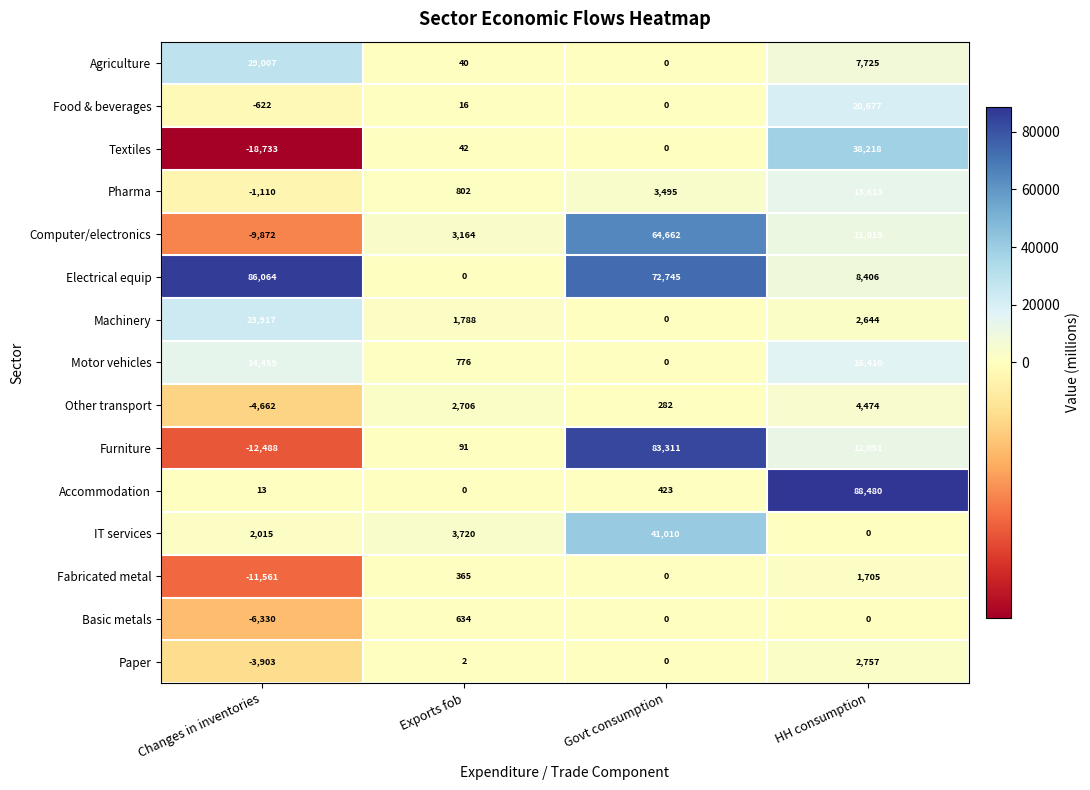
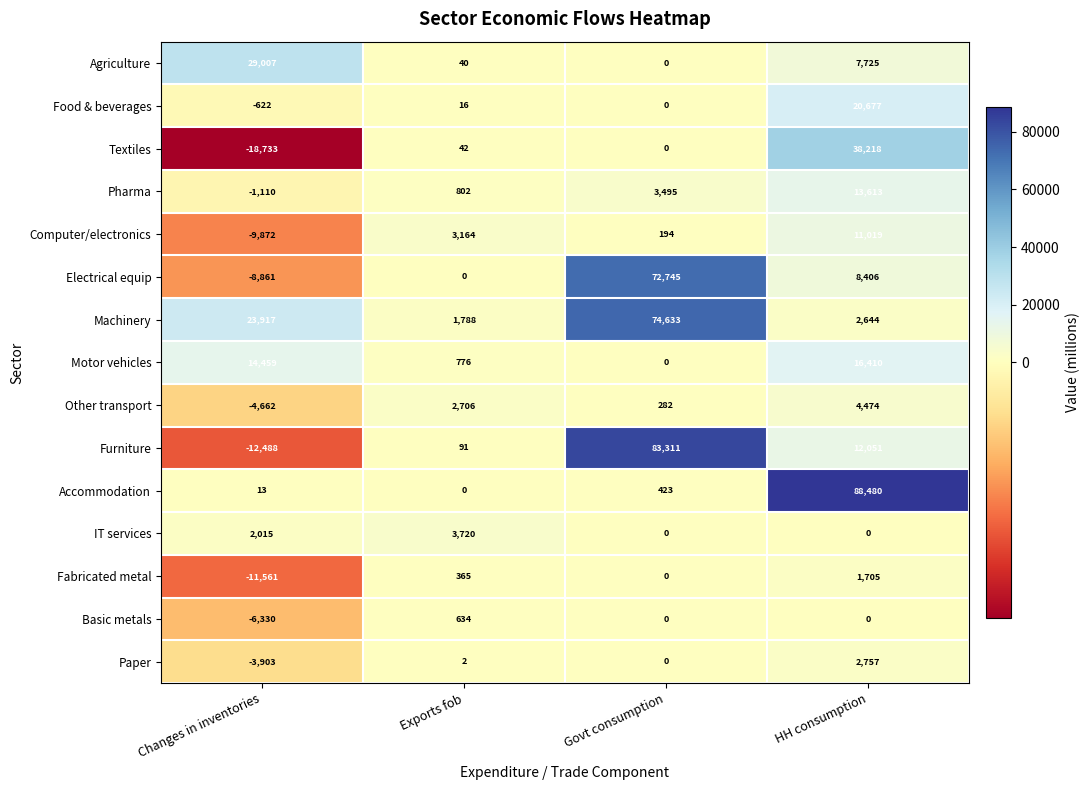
  {
    "Agriculture": {
      "Changes in inventories": "29,007",
      "Exports fob": "40",
      "Govt consumption": "0",
      "HH consumption": "7,725"
    },
    "Food & beverages": {
      "Changes in inventories": "-622",
      "Exports fob": "16",
      "Govt consumption": "0"
    },
    "Textiles": {
      "Changes in inventories": "-18,733",
      "Exports fob": "42",
      "Govt consumption": "0",
      "HH consumption": "38,218"
    },
    "Pharma": {
      "Changes in inventories": "-1,110",
      "Exports fob": "802",
      "Govt consumption": "3,495"
    },
    "Computer/electronics": {
      "Changes in inventories": "-9,872",
      "Exports fob": "3,164",
-     "Govt consumption": "64,662"
+     "Govt consumption": "194"
    },
    "Electrical equip": {
-     "Changes in inventories": "86,064",
+     "Changes in inventories": "-8,861",
      "Exports fob": "0",
      "Govt consumption": "72,745",
      "HH consumption": "8,406"
    },
    "Machinery": {
      "Changes in inventories": "23,917",
      "Exports fob": "1,788",
-     "Govt consumption": "0",
+     "Govt consumption": "74,633",
      "HH consumption": "2,644"
    },
    "Motor vehicles": {
      "Exports fob": "776",
      "Govt consumption": "0"
    },
    "Other transport": {
      "Changes in inventories": "-4,662",
      "Exports fob": "2,706",
      "Govt consumption": "282",
      "HH consumption": "4,474"
    },
    "Furniture": {
      "Changes in inventories": "-12,488",
      "Exports fob": "91",
      "Govt consumption": "83,311"
    },
    "Accommodation": {
      "Changes in inventories": "13",
      "Exports fob": "0",
      "Govt consumption": "423",
      "HH consumption": "88,480"
    },
    "IT services": {
      "Changes in inventories": "2,015",
      "Exports fob": "3,720",
-     "Govt consumption": "41,010",
+     "Govt consumption": "0",
      "HH consumption": "0"
    },
    "Fabricated metal": {
      "Changes in inventories": "-11,561",
      "Exports fob": "365",
      "Govt consumption": "0",
      "HH consumption": "1,705"
    },
    "Basic metals": {
      "Changes in inventories": "-6,330",
      "Exports fob": "634",
      "Govt consumption": "0",
      "HH consumption": "0"
    },
    "Paper": {
      "Changes in inventories": "-3,903",
      "Exports fob": "2",
      "Govt consumption": "0",
      "HH consumption": "2,757"
    }
  }
